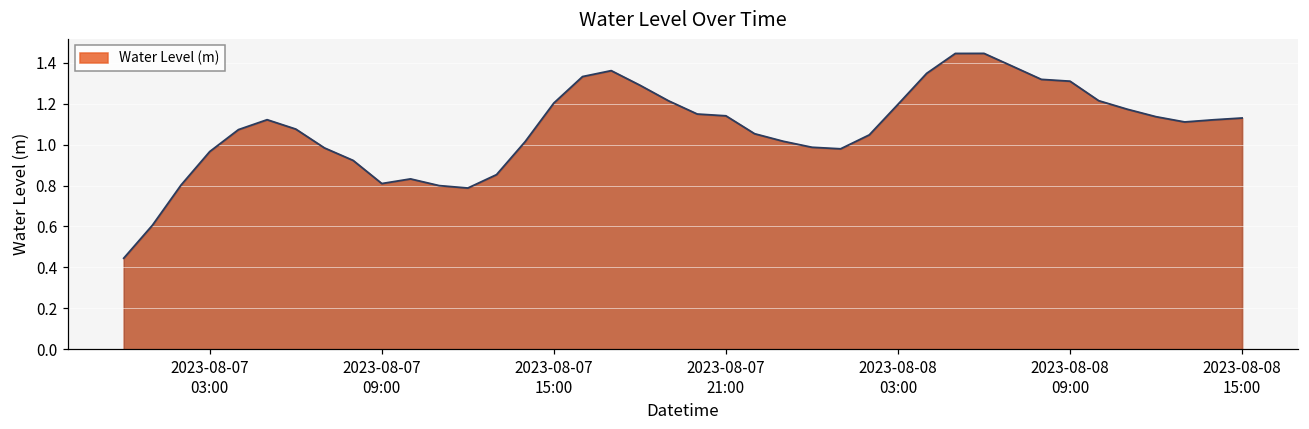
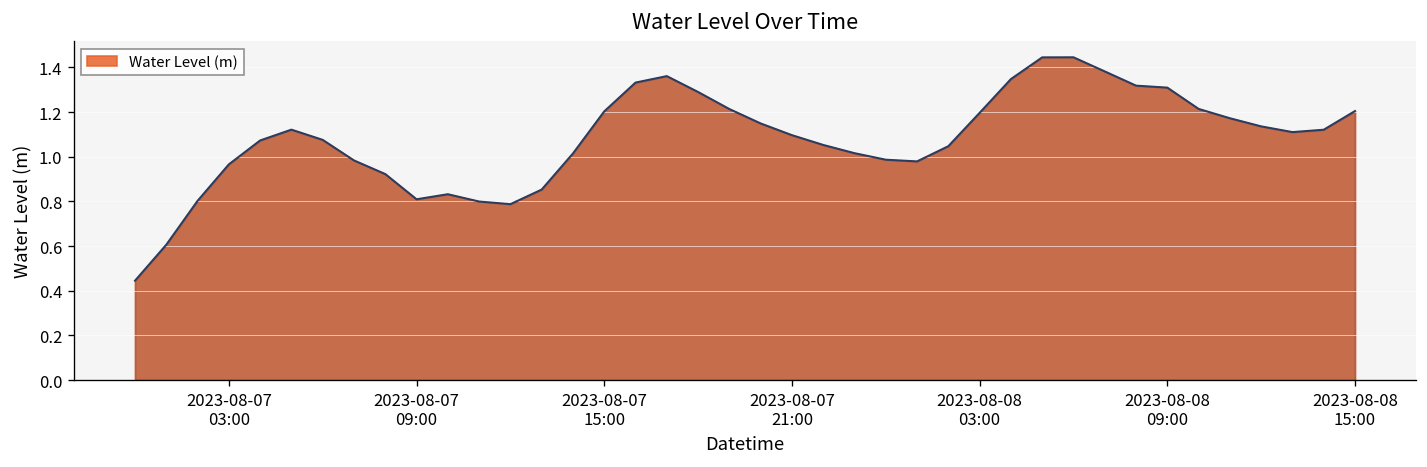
  {
    "2023-08-07 03:00": 0.97,
    "2023-08-07 09:00": 0.81,
    "2023-08-07 15:00": 1.20,
-   "2023-08-07 21:00": 1.14,
+   "2023-08-07 21:00": 1.10,
    "2023-08-08 03:00": 1.20,
    "2023-08-08 09:00": 1.31,
-   "2023-08-08 15:00": 1.13
+   "2023-08-08 15:00": 1.21
  }
